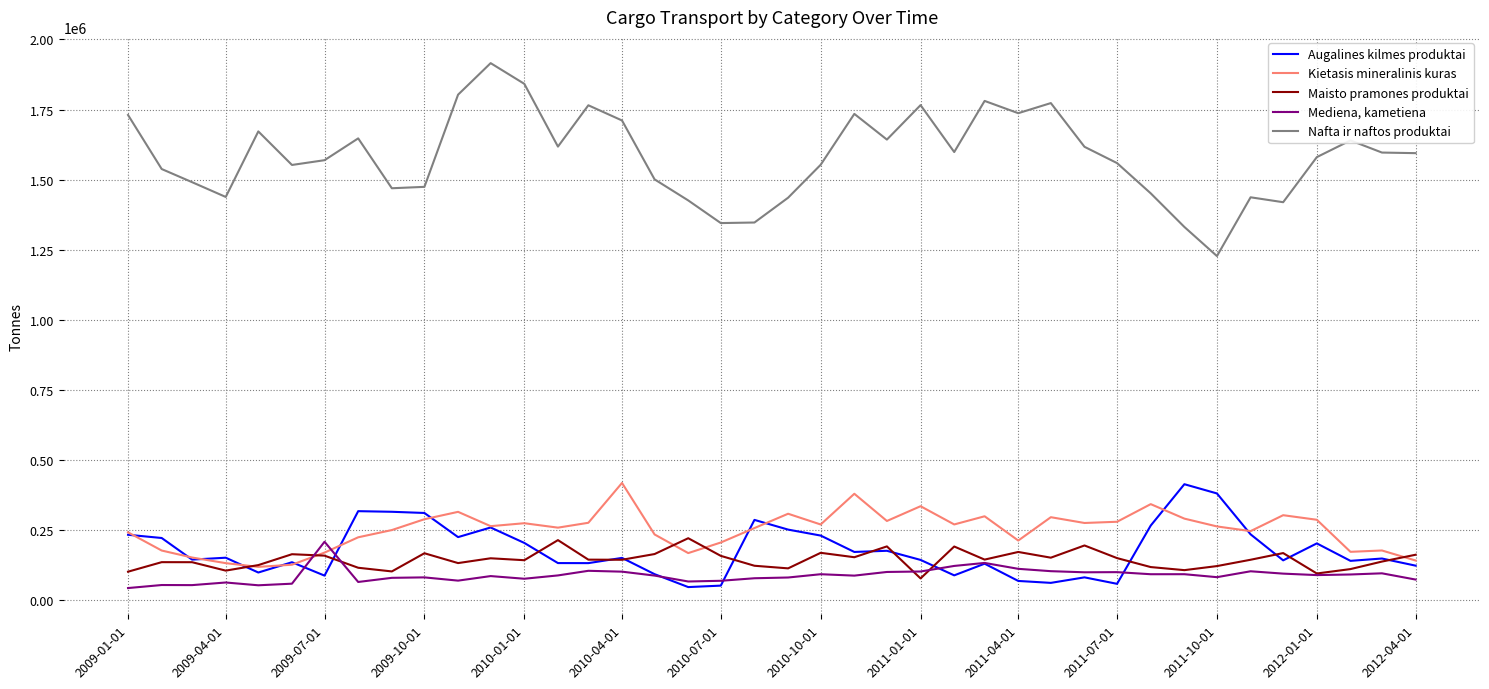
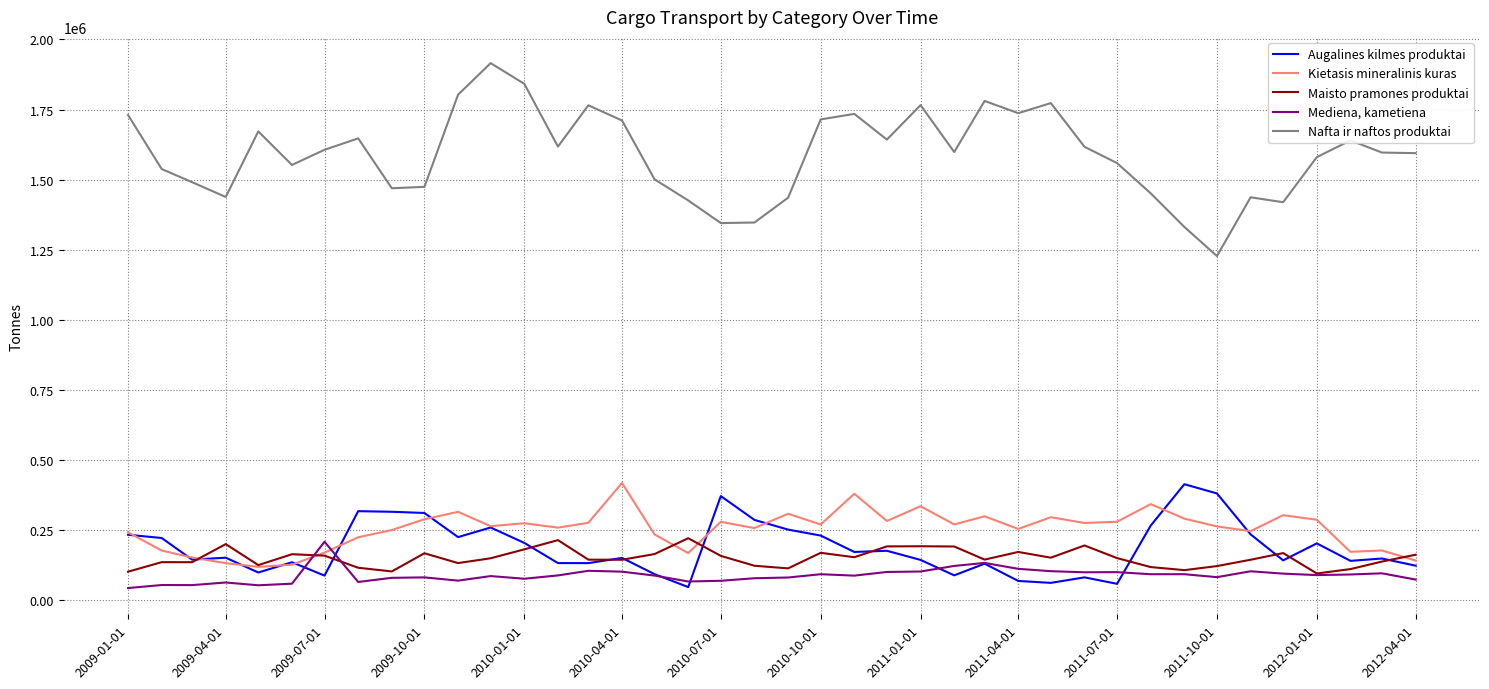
  {
    "Augalines kilmes produktai": {
      "2009-04-01": 150000,
      "2009-07-01": 90000,
      "2009-10-01": 310000,
      "2010-01-01": 210000,
-     "2010-07-01": 50000,
+     "2010-07-01": 370000,
      "2010-10-01": 230000,
      "2011-01-01": 140000,
      "2011-04-01": 70000,
      "2011-07-01": 60000,
      "2011-10-01": 380000,
      "2012-01-01": 200000,
      "2012-04-01": 120000
    },
    "Kietasis mineralinis kuras": {
      "2009-04-01": 130000,
      "2009-07-01": 170000,
      "2009-10-01": 290000,
      "2010-01-01": 280000,
      "2010-04-01": 420000,
-     "2010-07-01": 210000,
+     "2010-07-01": 280000,
      "2010-10-01": 270000,
      "2011-01-01": 340000,
-     "2011-04-01": 210000,
+     "2011-04-01": 260000,
      "2011-07-01": 280000,
      "2011-10-01": 260000,
      "2012-01-01": 290000,
      "2012-04-01": 140000
    },
    "Maisto pramones produktai": {
      "2009-01-01": 100000,
-     "2009-04-01": 110000,
+     "2009-04-01": 200000,
      "2009-07-01": 160000,
      "2009-10-01": 170000,
-     "2010-01-01": 140000,
+     "2010-01-01": 180000,
      "2010-07-01": 160000,
      "2010-10-01": 170000,
-     "2011-01-01": 80000,
+     "2011-01-01": 190000,
      "2011-04-01": 170000,
      "2011-07-01": 150000,
      "2011-10-01": 120000,
      "2012-04-01": 160000
    },
    "Mediena, kametiena": {
      "2009-01-01": 40000,
      "2009-04-01": 60000,
      "2009-07-01": 210000,
      "2009-10-01": 80000,
      "2010-01-01": 80000,
      "2010-04-01": 100000,
      "2010-07-01": 70000,
      "2010-10-01": 90000,
      "2011-01-01": 100000,
      "2011-04-01": 110000,
      "2011-07-01": 100000,
      "2011-10-01": 80000,
      "2012-04-01": 70000
    },
    "Nafta ir naftos produktai": {
      "2009-01-01": 1730000,
      "2009-04-01": 1440000,
-     "2009-07-01": 1570000,
+     "2009-07-01": 1610000,
      "2009-10-01": 1470000,
      "2010-01-01": 1840000,
      "2010-04-01": 1710000,
      "2010-07-01": 1350000,
-     "2010-10-01": 1550000,
+     "2010-10-01": 1720000,
      "2011-01-01": 1770000,
      "2011-04-01": 1740000,
      "2011-07-01": 1560000,
      "2011-10-01": 1230000,
      "2012-01-01": 1580000,
      "2012-04-01": 1590000
    }
  }
